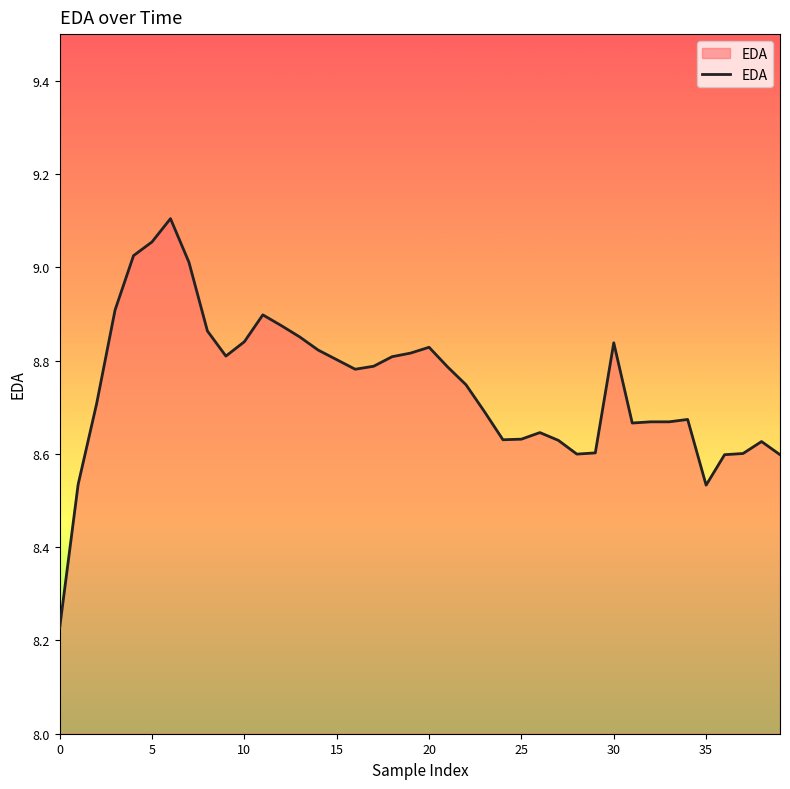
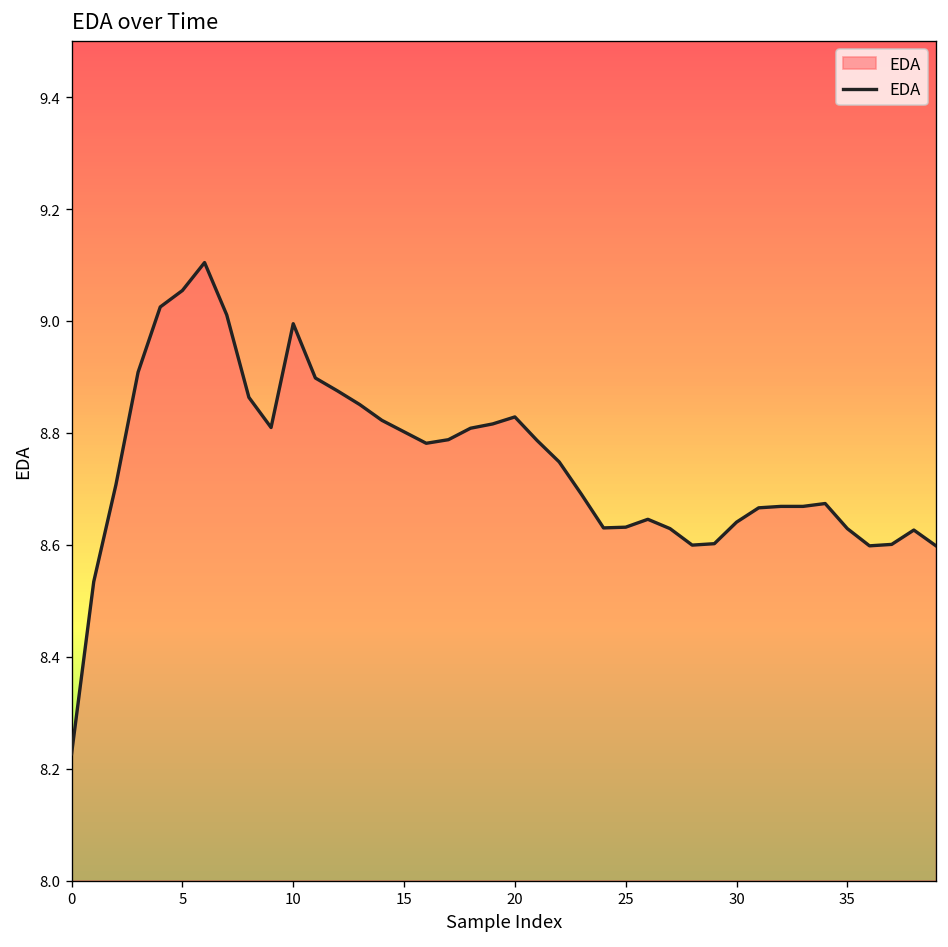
  {
    "0": 8.23,
    "5": 9.05,
-   "10": 8.84,
+   "10": 9.00,
    "15": 8.80,
    "20": 8.83,
    "25": 8.63,
-   "30": 8.84,
-   "35": 8.53
+   "30": 8.64,
+   "35": 8.63
  }
